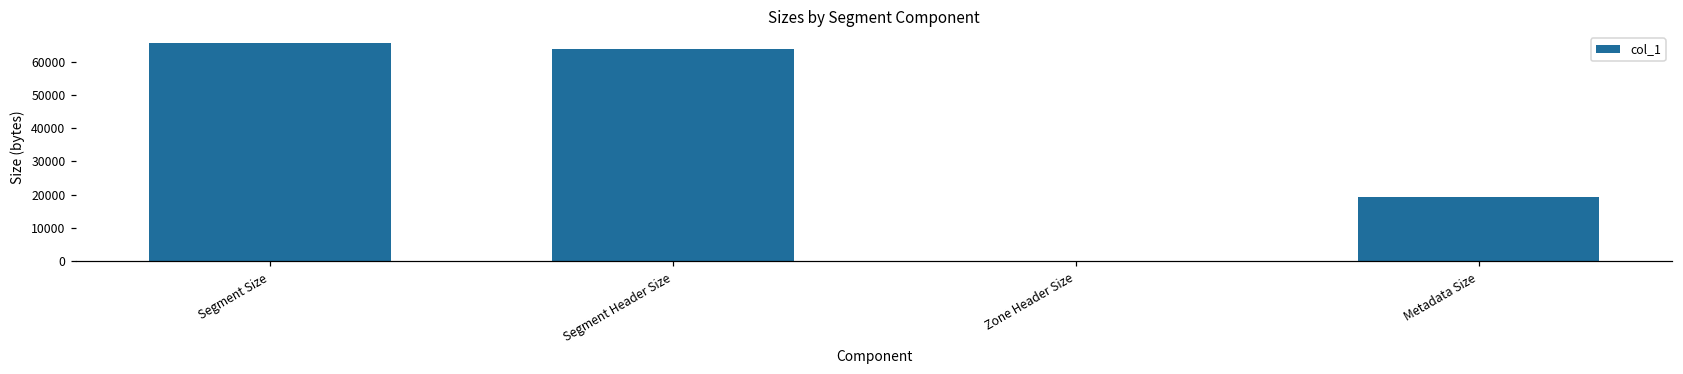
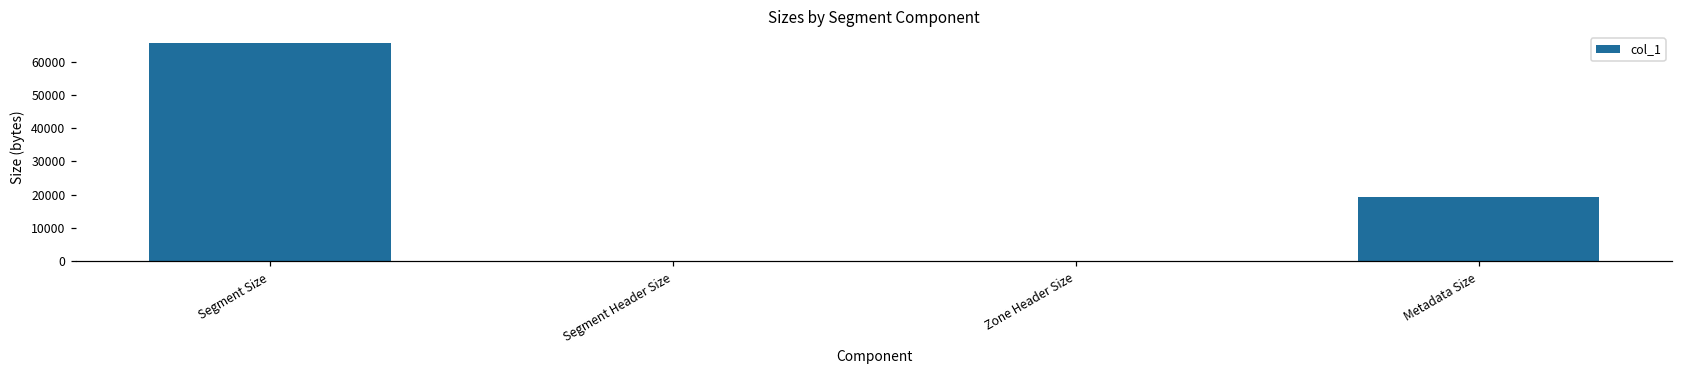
  {
    "Segment Size": 66000,
-   "Segment Header Size": 64000,
+   "Segment Header Size": 0,
    "Metadata Size": 19000
  }
